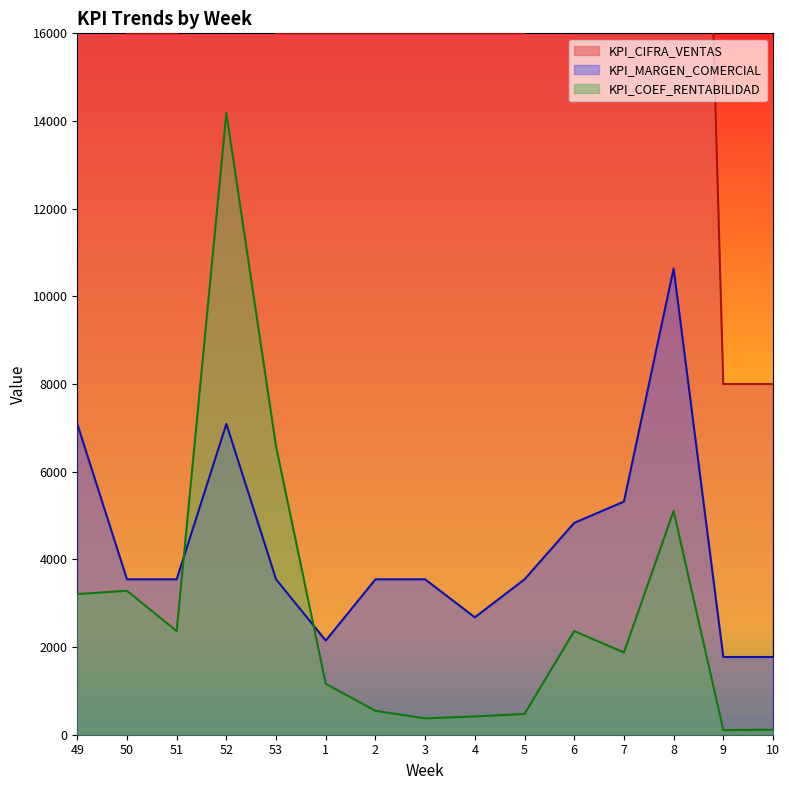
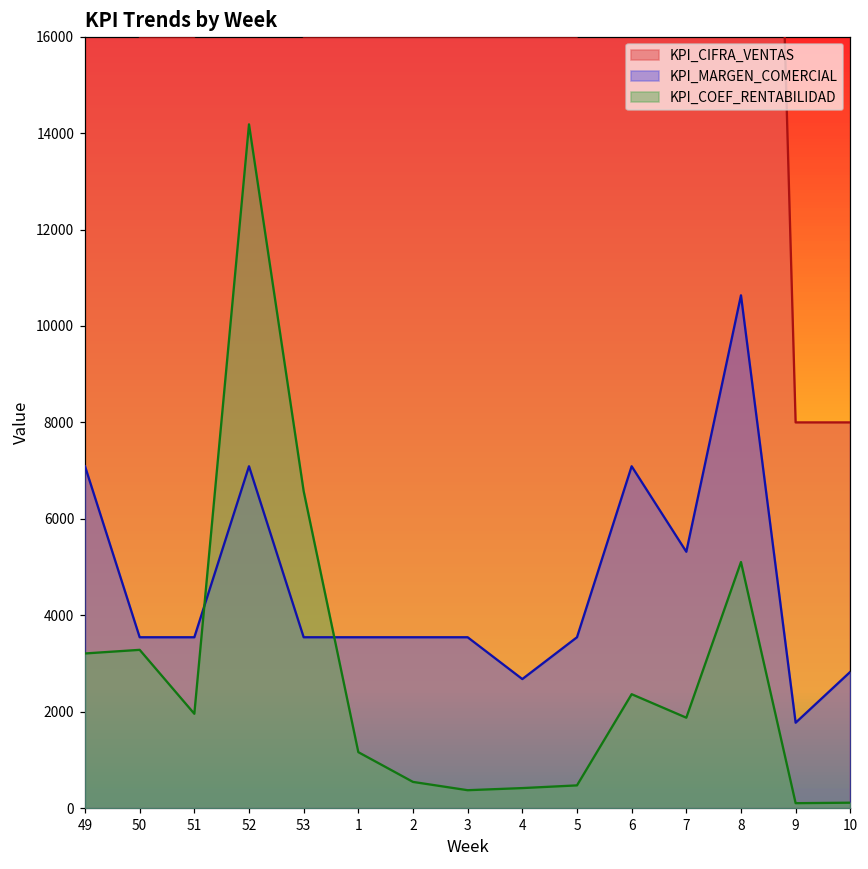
  {
    "KPI_CIFRA_VENTAS": {
      "50": 16000,
      "51": 16000,
      "53": 16000,
      "1": 16000,
      "2": 16000,
      "3": 16000,
      "4": 16000,
      "5": 16000,
      "9": 8000,
      "10": 8000
    },
    "KPI_MARGEN_COMERCIAL": {
      "49": 7100,
      "50": 3500,
      "51": 3500,
      "52": 7100,
      "53": 3500,
-     "1": 2100,
+     "1": 3500,
      "2": 3500,
      "3": 3500,
      "4": 2700,
      "5": 3500,
-     "6": 4800,
+     "6": 7100,
      "7": 5300,
      "8": 10600,
      "9": 1800,
-     "10": 1800
+     "10": 2800
    },
    "KPI_COEF_RENTABILIDAD": {
      "49": 3200,
      "50": 3300,
-     "51": 2400,
+     "51": 2000,
      "52": 14200,
      "53": 6600,
      "1": 1200,
      "2": 500,
      "4": 400,
      "5": 500,
      "6": 2400,
      "7": 1900,
      "8": 5100
    }
  }
